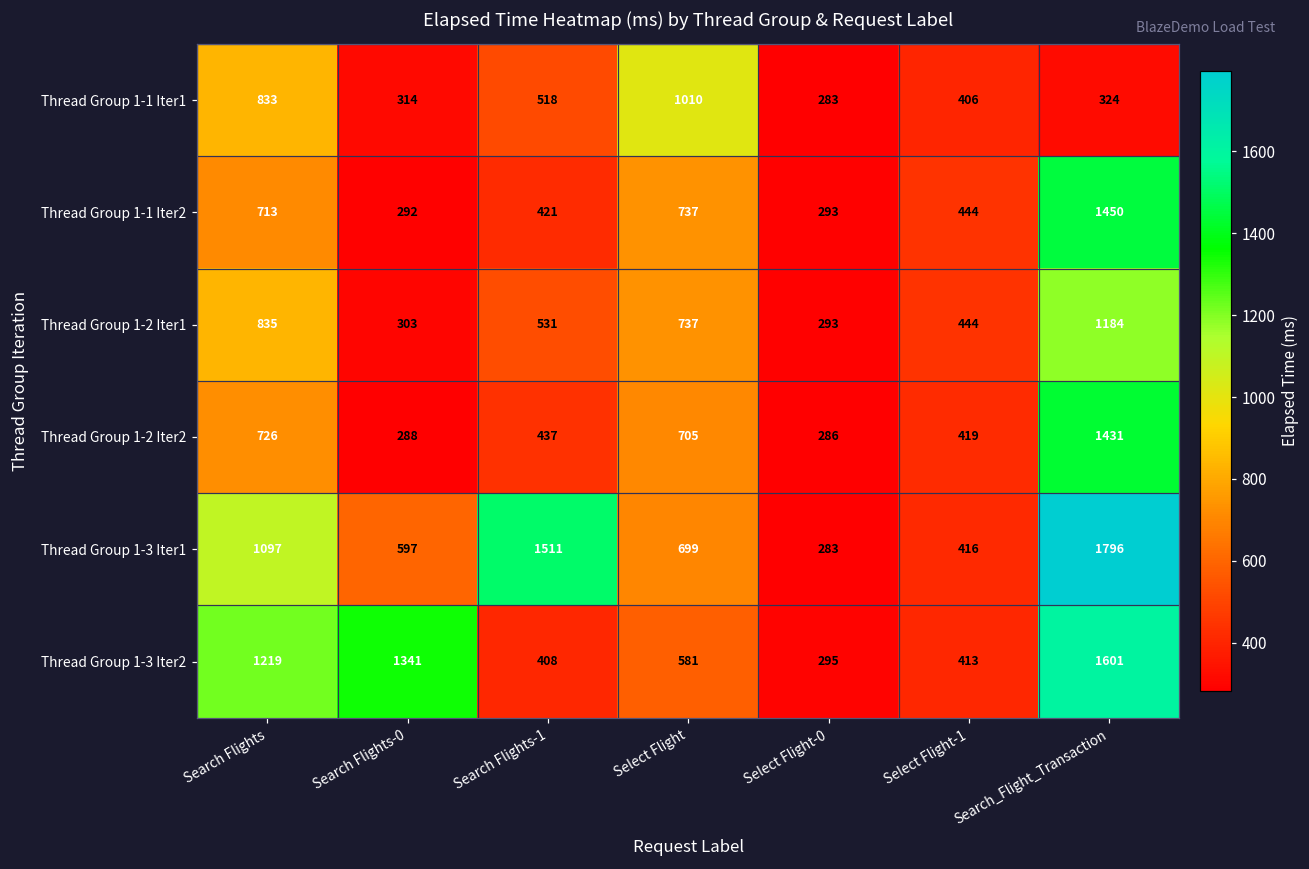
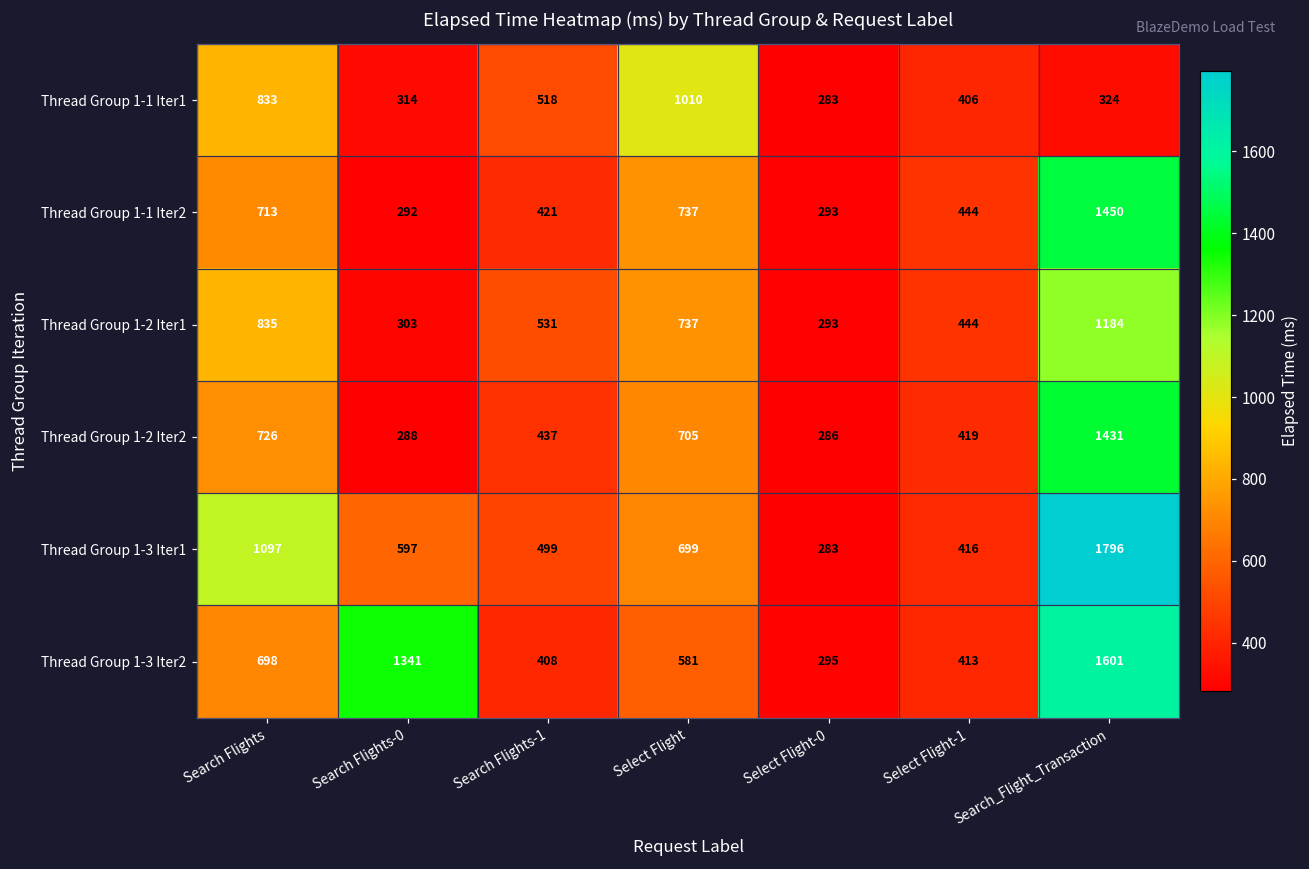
  {
    "Thread Group 1-1 Iter1": {
      "Search Flights": 833,
      "Search Flights-0": 314,
      "Search Flights-1": 518,
      "Select Flight": 1010,
      "Select Flight-0": 283,
      "Select Flight-1": 406,
      "Search_Flight_Transaction": 324
    },
    "Thread Group 1-1 Iter2": {
      "Search Flights": 713,
      "Search Flights-0": 292,
      "Search Flights-1": 421,
      "Select Flight": 737,
      "Select Flight-0": 293,
      "Select Flight-1": 444,
      "Search_Flight_Transaction": 1450
    },
    "Thread Group 1-2 Iter1": {
      "Search Flights": 835,
      "Search Flights-0": 303,
      "Search Flights-1": 531,
      "Select Flight": 737,
      "Select Flight-0": 293,
      "Select Flight-1": 444,
      "Search_Flight_Transaction": 1184
    },
    "Thread Group 1-2 Iter2": {
      "Search Flights": 726,
      "Search Flights-0": 288,
      "Search Flights-1": 437,
      "Select Flight": 705,
      "Select Flight-0": 286,
      "Select Flight-1": 419,
      "Search_Flight_Transaction": 1431
    },
    "Thread Group 1-3 Iter1": {
      "Search Flights": 1097,
      "Search Flights-0": 597,
-     "Search Flights-1": 1511,
+     "Search Flights-1": 499,
      "Select Flight": 699,
      "Select Flight-0": 283,
      "Select Flight-1": 416,
      "Search_Flight_Transaction": 1796
    },
    "Thread Group 1-3 Iter2": {
-     "Search Flights": 1219,
+     "Search Flights": 698,
      "Search Flights-0": 1341,
      "Search Flights-1": 408,
      "Select Flight": 581,
      "Select Flight-0": 295,
      "Select Flight-1": 413,
      "Search_Flight_Transaction": 1601
    }
  }
